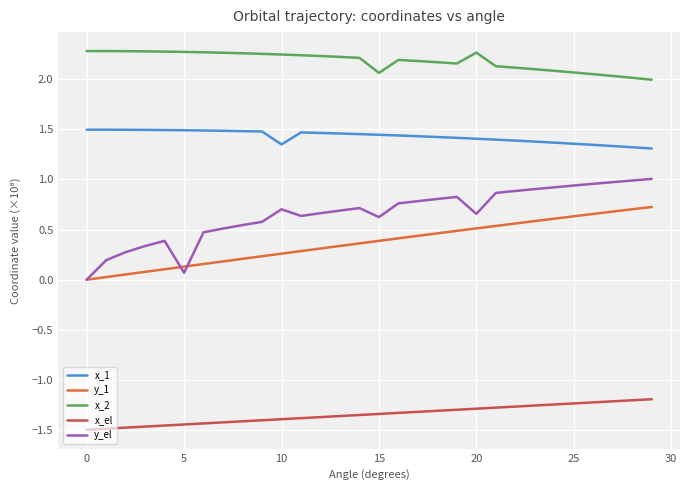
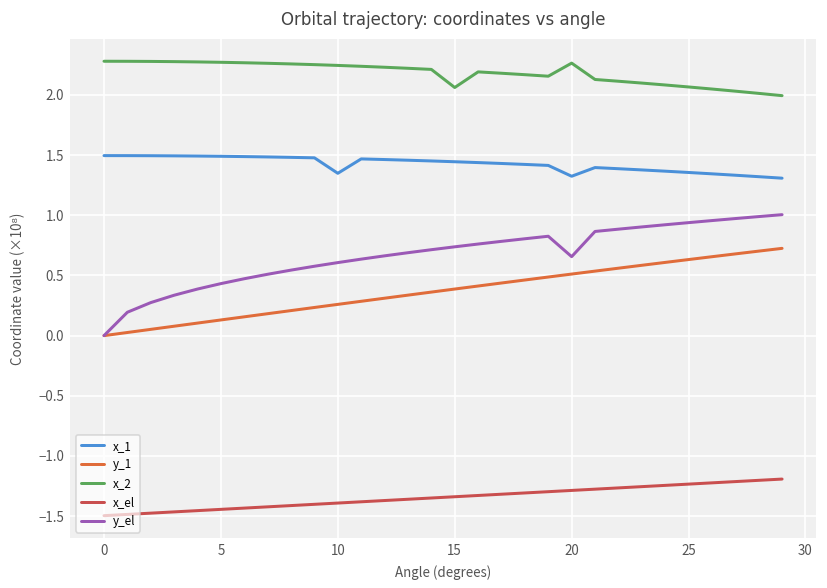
  {
    "x_1": {
      "0": 1.50,
      "5": 1.49,
      "10": 1.35,
      "15": 1.45,
-     "20": 1.41,
+     "20": 1.32,
      "25": 1.36
    },
    "x_2": {
      "0": 2.28,
      "5": 2.27,
      "10": 2.25,
      "15": 2.06,
      "20": 2.26,
      "25": 2.07
    },
    "y_el": {
-     "5": 0.07,
-     "10": 0.70,
-     "15": 0.62,
+     "5": 0.43,
+     "10": 0.61,
+     "15": 0.74,
      "20": 0.66,
      "25": 0.94
    }
  }
